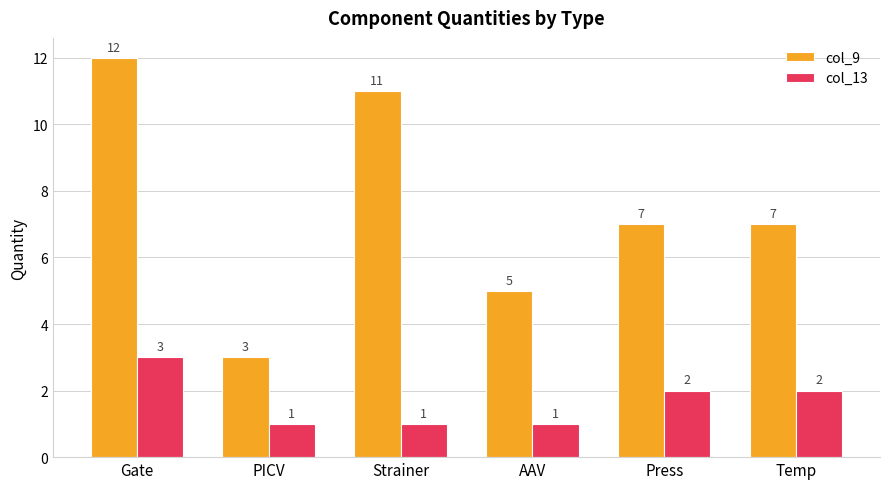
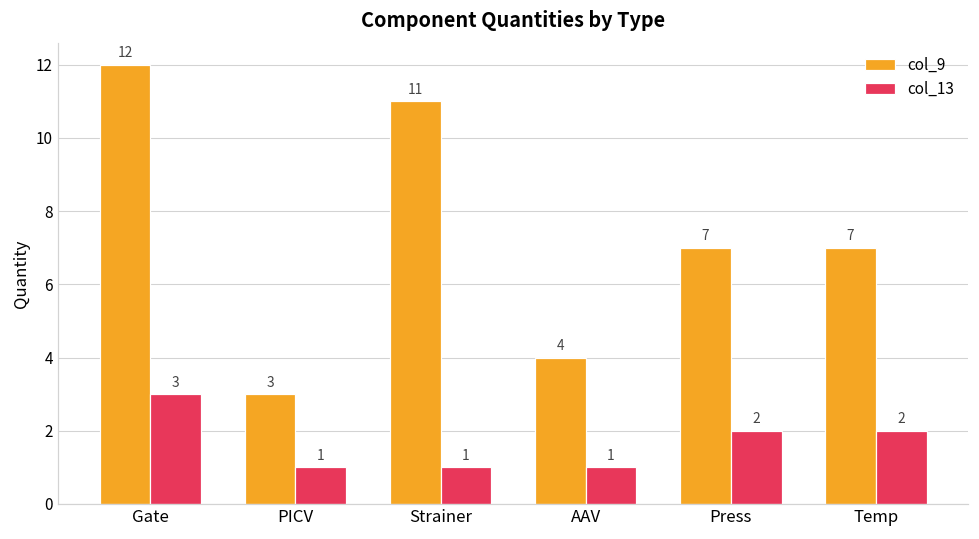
  {
    "col_9": {
      "Gate": 12,
      "PICV": 3,
      "Strainer": 11,
-     "AAV": 5,
+     "AAV": 4,
      "Press": 7,
      "Temp": 7
    },
    "col_13": {
      "Gate": 3,
      "PICV": 1,
      "Strainer": 1,
      "AAV": 1,
      "Press": 2,
      "Temp": 2
    }
  }
